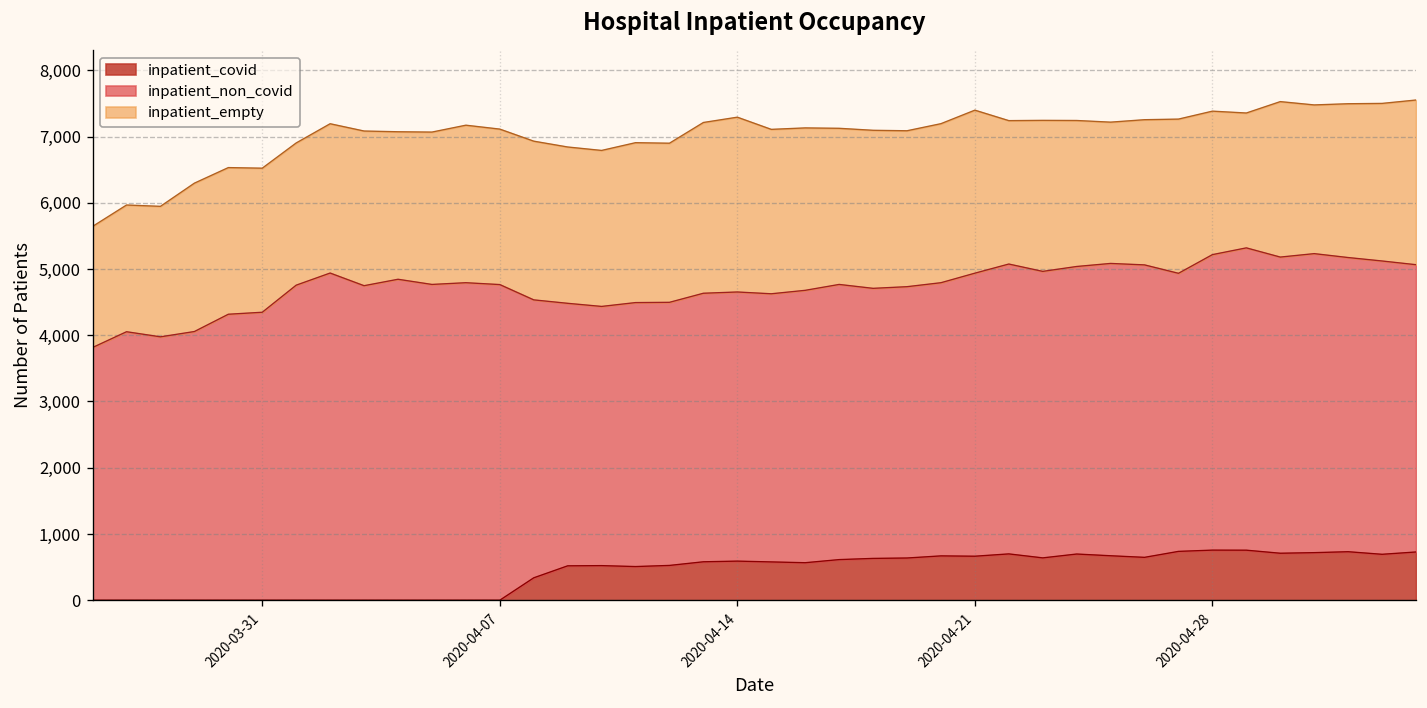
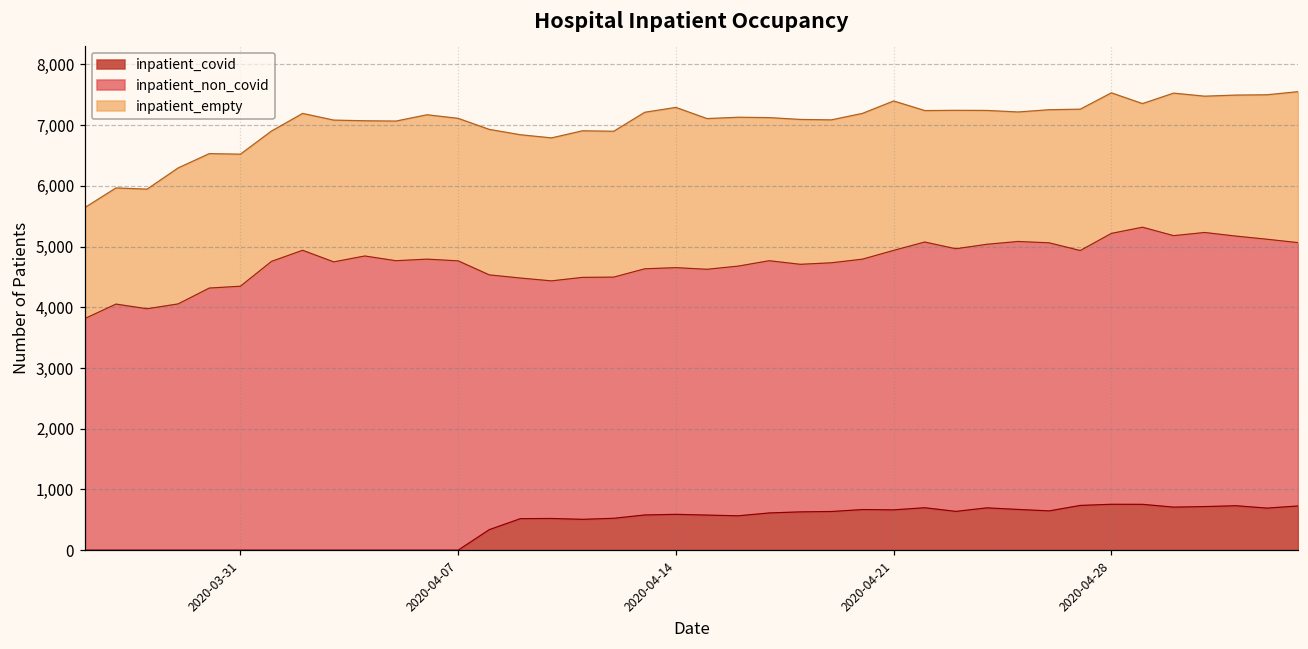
  {
    "inpatient_empty": {
      "2020-03-31": "2,200",
      "2020-04-07": "2,300",
      "2020-04-14": "2,600",
      "2020-04-21": "2,500",
-     "2020-04-28": "2,200"
+     "2020-04-28": "2,300"
    }
  }
